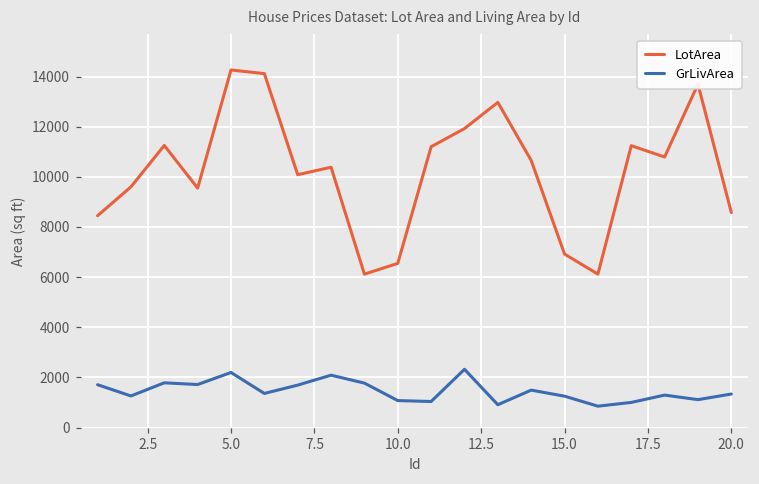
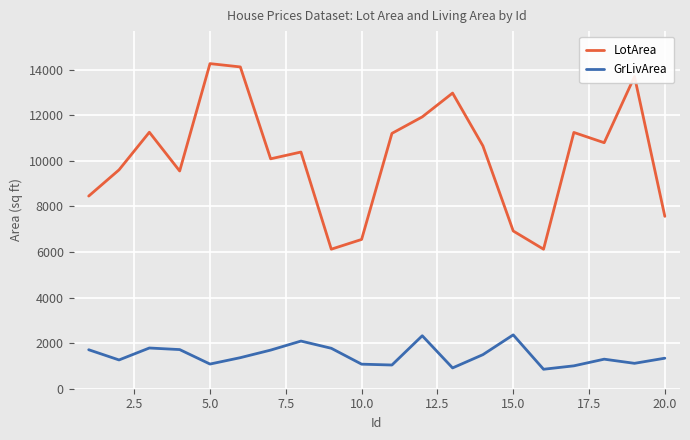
  {
    "LotArea": {
      "5.0": 14300,
      "10.0": 6500,
      "15.0": 6900,
-     "20.0": 8600
+     "20.0": 7600
    },
    "GrLivArea": {
-     "5.0": 2200,
+     "5.0": 1100,
      "10.0": 1100,
-     "15.0": 1300,
+     "15.0": 2400,
      "20.0": 1300
    }
  }
